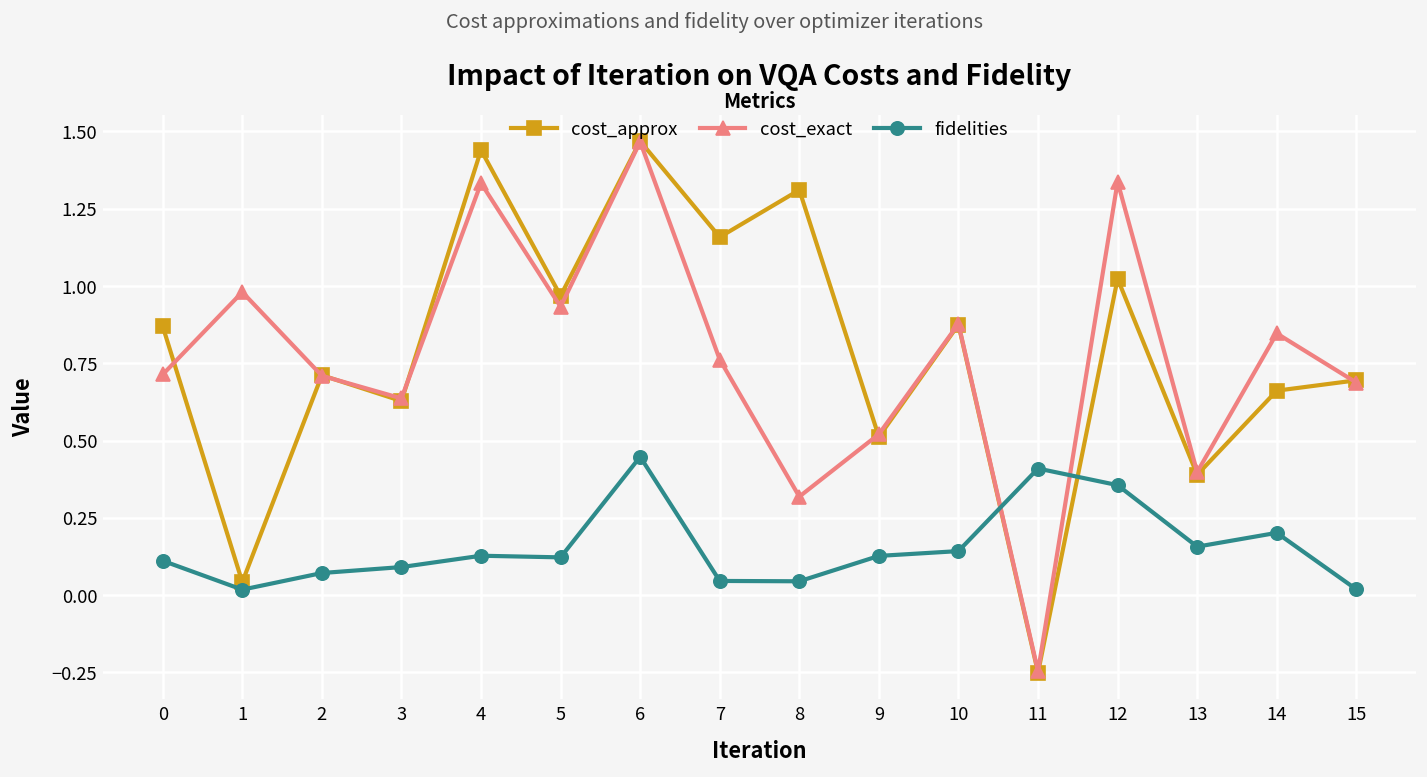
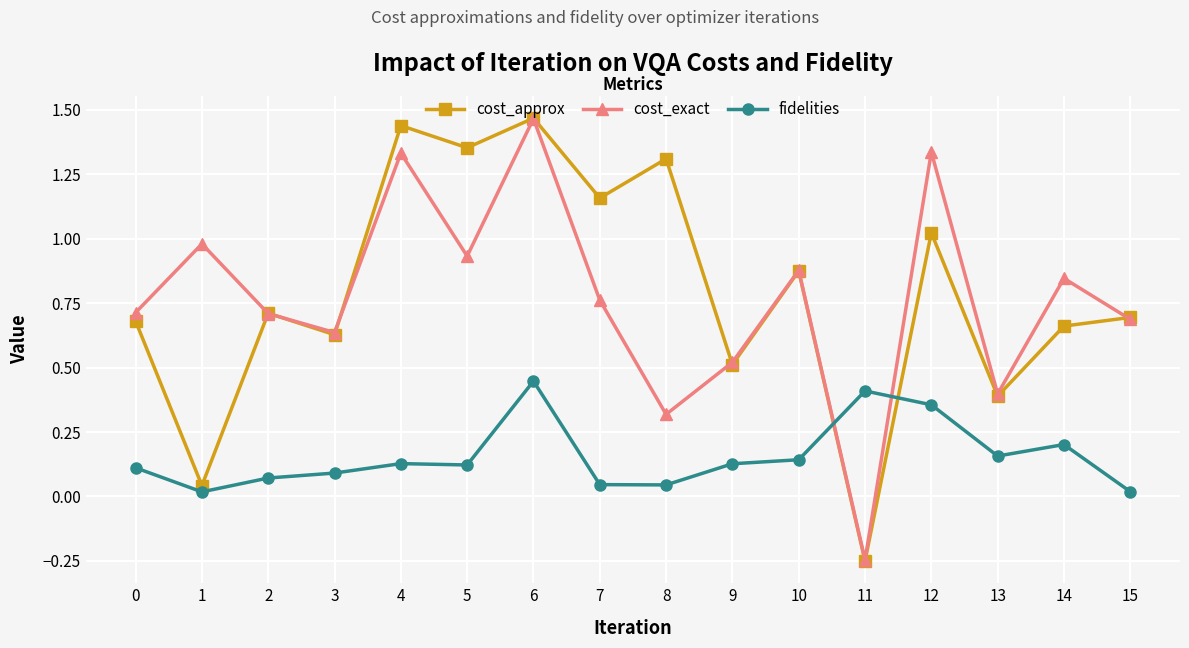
  {
    "cost_approx": {
-     "0": 0.87,
+     "0": 0.68,
      "1": 0.04,
      "4": 1.44,
-     "5": 0.97,
+     "5": 1.35,
      "7": 1.16,
      "8": 1.31,
      "12": 1.02,
      "14": 0.66
    },
    "cost_exact": {
      "0": 0.71,
      "1": 0.98,
      "4": 1.33,
      "5": 0.93,
      "7": 0.76,
      "8": 0.32,
      "12": 1.34,
      "14": 0.85
    },
    "fidelities": {
      "0": 0.11,
      "1": 0.02,
      "2": 0.07,
      "3": 0.09,
      "4": 0.13,
      "5": 0.12,
      "6": 0.45,
      "7": 0.05,
      "8": 0.04,
      "9": 0.13,
      "10": 0.14,
      "11": 0.41,
      "12": 0.36,
      "13": 0.16,
      "14": 0.20,
      "15": 0.02
    }
  }
